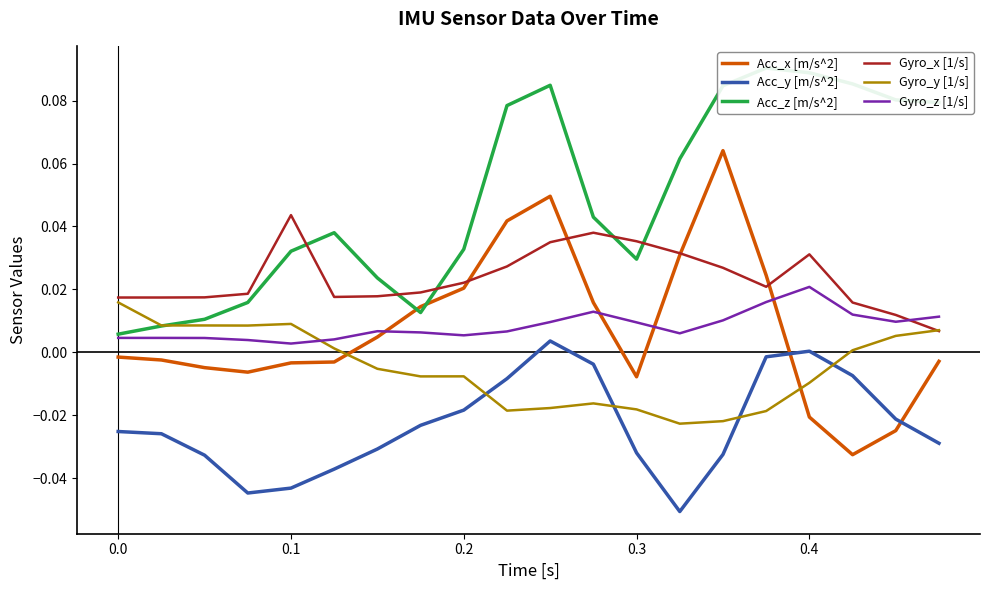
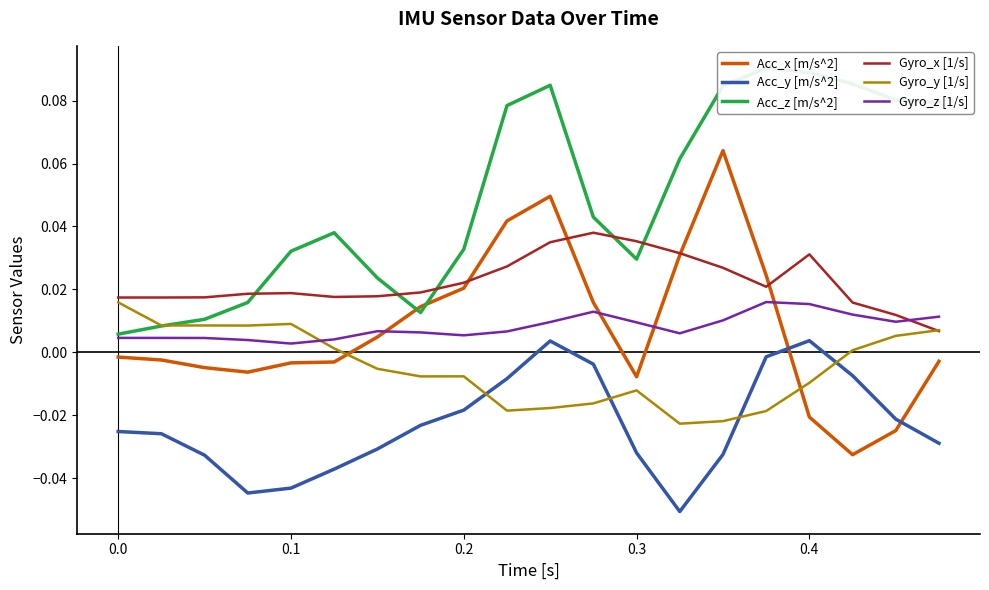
  {
    "Acc_x [m/s^2]": {
      "0.0": -0.002,
      "0.1": -0.003,
      "0.2": 0.020,
      "0.3": -0.008,
      "0.4": -0.021
    },
    "Acc_y [m/s^2]": {
      "0.0": -0.025,
      "0.1": -0.043,
      "0.2": -0.018,
      "0.3": -0.032,
-     "0.4": 0.000
+     "0.4": 0.004
    },
    "Acc_z [m/s^2]": {
      "0.0": 0.006,
      "0.1": 0.032,
      "0.2": 0.033,
      "0.3": 0.030
    },
    "Gyro_x [1/s]": {
      "0.0": 0.017,
-     "0.1": 0.044,
+     "0.1": 0.019,
      "0.2": 0.022,
      "0.3": 0.035,
      "0.4": 0.031
    },
    "Gyro_y [1/s]": {
      "0.0": 0.016,
      "0.1": 0.009,
      "0.2": -0.008,
-     "0.3": -0.018,
+     "0.3": -0.012,
      "0.4": -0.010
    },
    "Gyro_z [1/s]": {
      "0.0": 0.005,
      "0.1": 0.003,
      "0.2": 0.005,
      "0.3": 0.010,
-     "0.4": 0.021
+     "0.4": 0.015
    }
  }
